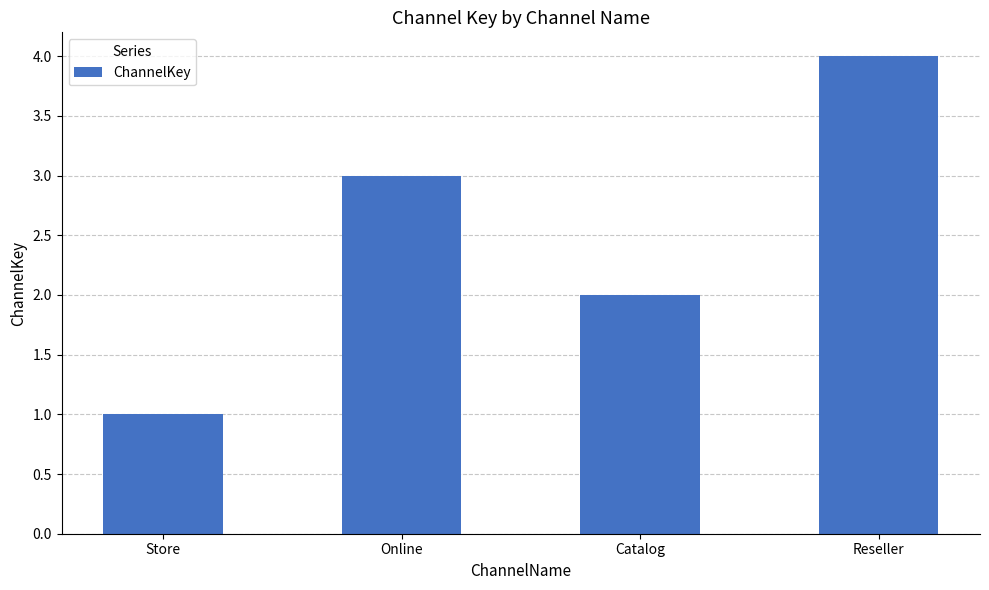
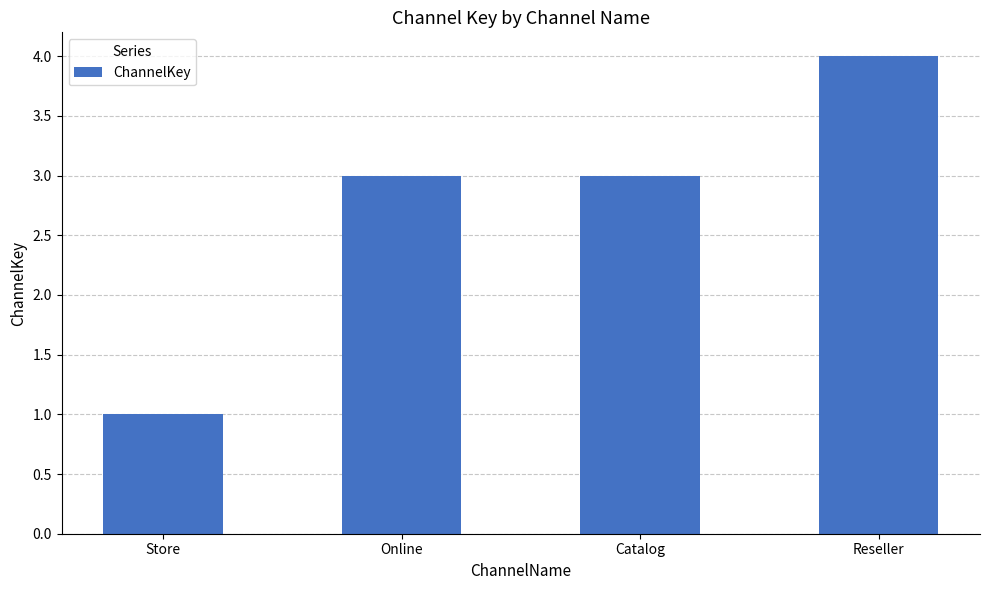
  {
    "Store": 1,
    "Online": 3,
-   "Catalog": 2,
+   "Catalog": 3,
    "Reseller": 4
  }
